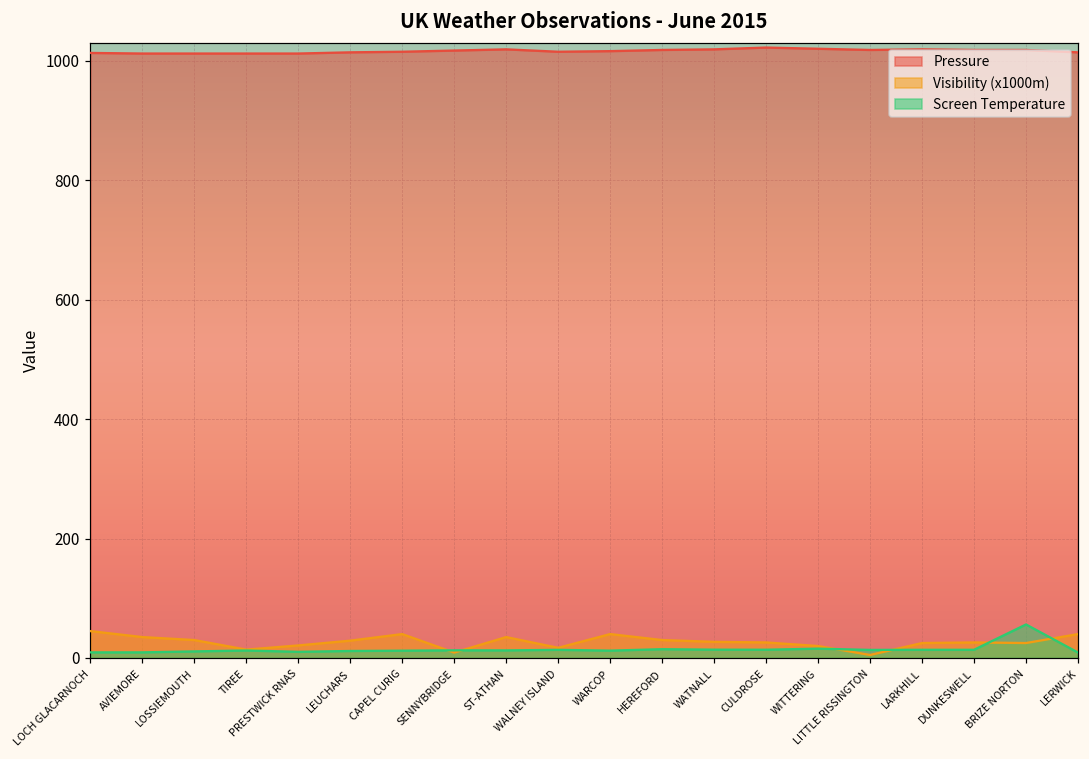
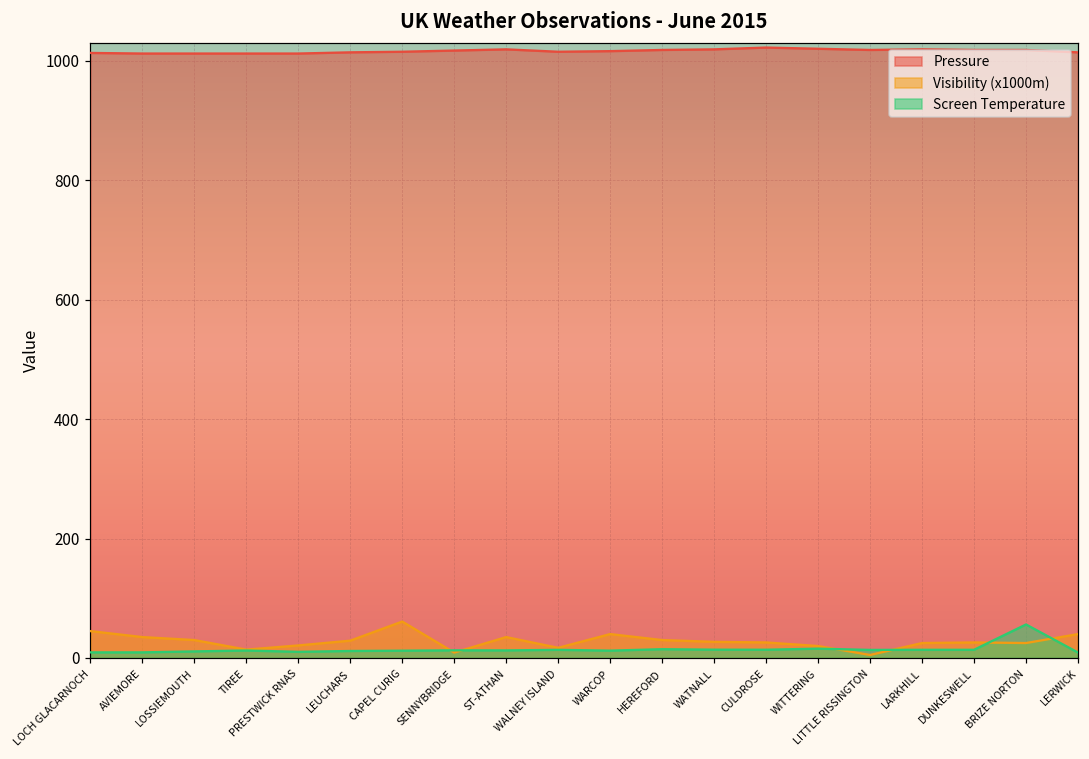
  {
    "Pressure": {
      "LOCH GLACARNOCH": 1010,
      "AVIEMORE": 1010,
      "LOSSIEMOUTH": 1010,
      "TIREE": 1010,
      "PRESTWICK RNAS": 1010,
      "LEUCHARS": 1010,
      "CAPEL CURIG": 1020,
      "SENNYBRIDGE": 1020,
      "ST-ATHAN": 1020,
      "WALNEY ISLAND": 1020,
      "WARCOP": 1020,
      "HEREFORD": 1020,
      "WATNALL": 1020,
      "CULDROSE": 1020,
      "WITTERING": 1020,
      "LITTLE RISSINGTON": 1020,
      "LARKHILL": 1020,
      "LERWICK": 1010
    },
    "Visibility (x1000m)": {
      "LOCH GLACARNOCH": 50,
      "AVIEMORE": 40,
      "LOSSIEMOUTH": 30,
      "PRESTWICK RNAS": 20,
      "LEUCHARS": 30,
-     "CAPEL CURIG": 40,
+     "CAPEL CURIG": 60,
      "ST-ATHAN": 40,
      "WARCOP": 40,
      "HEREFORD": 30,
      "WATNALL": 30,
      "CULDROSE": 30,
      "LITTLE RISSINGTON": 10,
      "LARKHILL": 30,
      "DUNKESWELL": 30,
      "BRIZE NORTON": 30,
      "LERWICK": 40
    },
    "Screen Temperature": {
      "LOCH GLACARNOCH": 10,
      "AVIEMORE": 10,
      "LOSSIEMOUTH": 10,
      "PRESTWICK RNAS": 10,
      "LEUCHARS": 10,
      "CAPEL CURIG": 10,
      "ST-ATHAN": 10,
      "WARCOP": 10,
      "HEREFORD": 10,
      "WATNALL": 10,
      "CULDROSE": 10,
      "LITTLE RISSINGTON": 10,
      "LARKHILL": 10,
      "DUNKESWELL": 10,
      "BRIZE NORTON": 60,
      "LERWICK": 10
    }
  }
